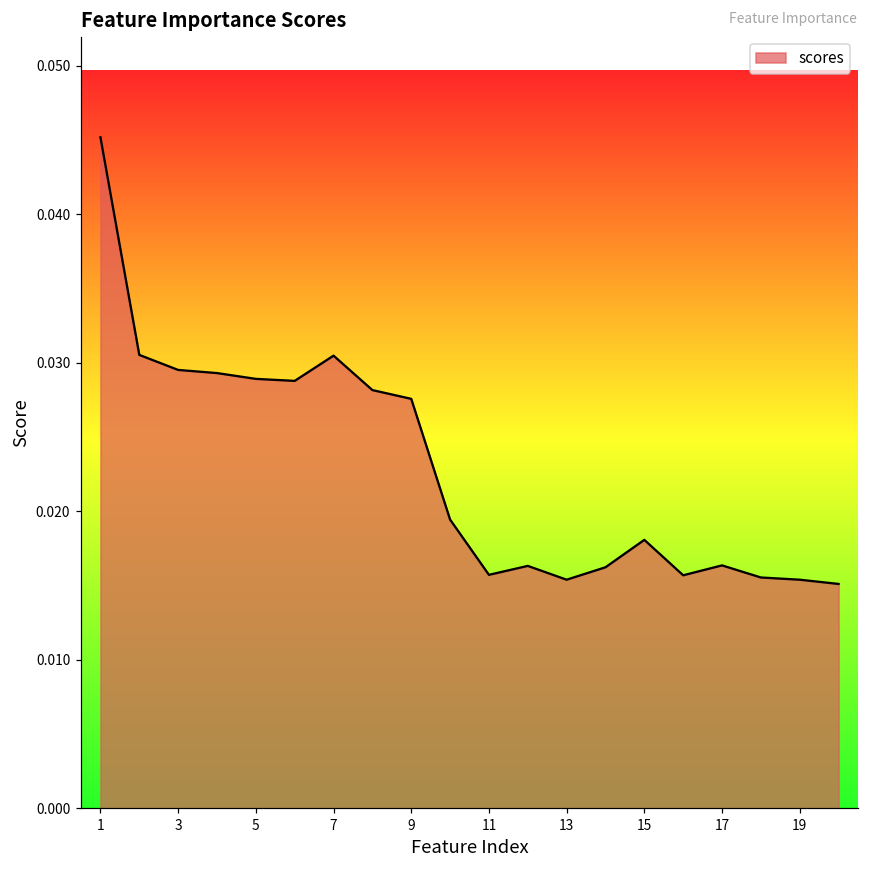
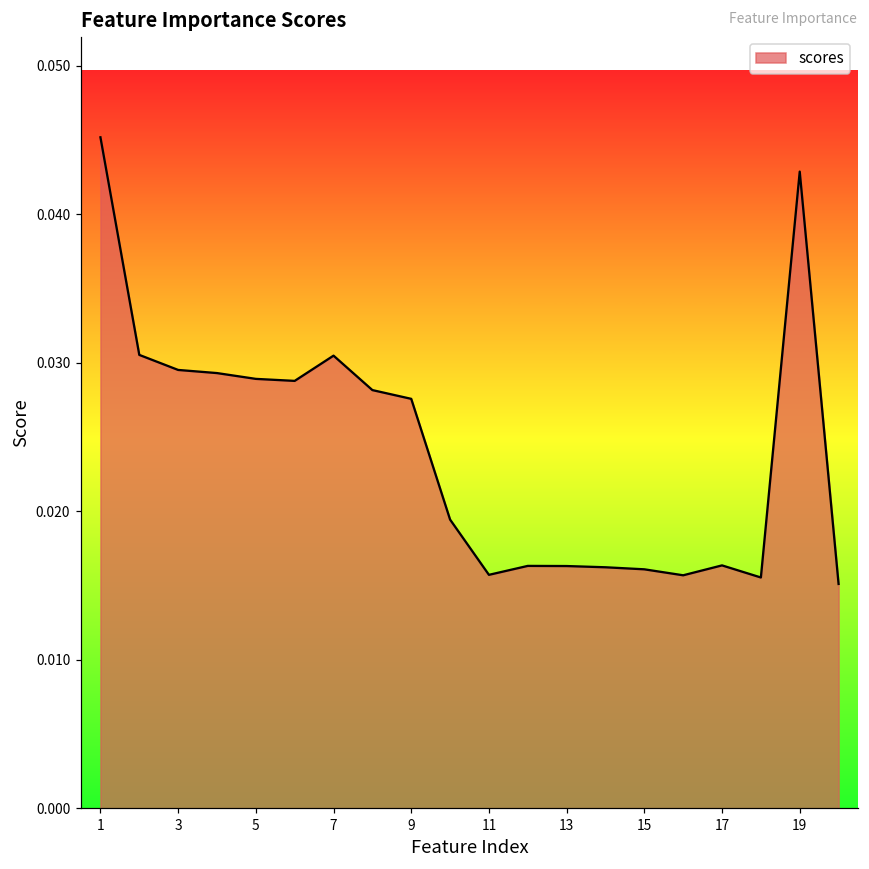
  {
    "1": 0.0452,
    "3": 0.0295,
    "5": 0.0289,
    "7": 0.0305,
    "9": 0.0276,
    "11": 0.0157,
-   "13": 0.0154,
-   "15": 0.0181,
+   "13": 0.0163,
+   "15": 0.0161,
    "17": 0.0163,
-   "19": 0.0154
+   "19": 0.0429
  }
